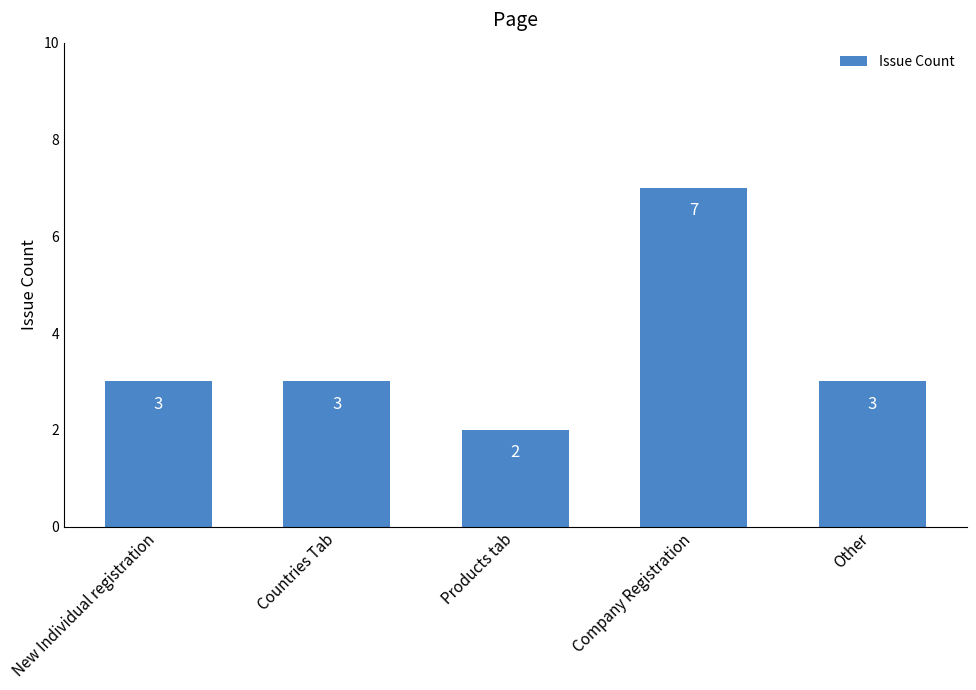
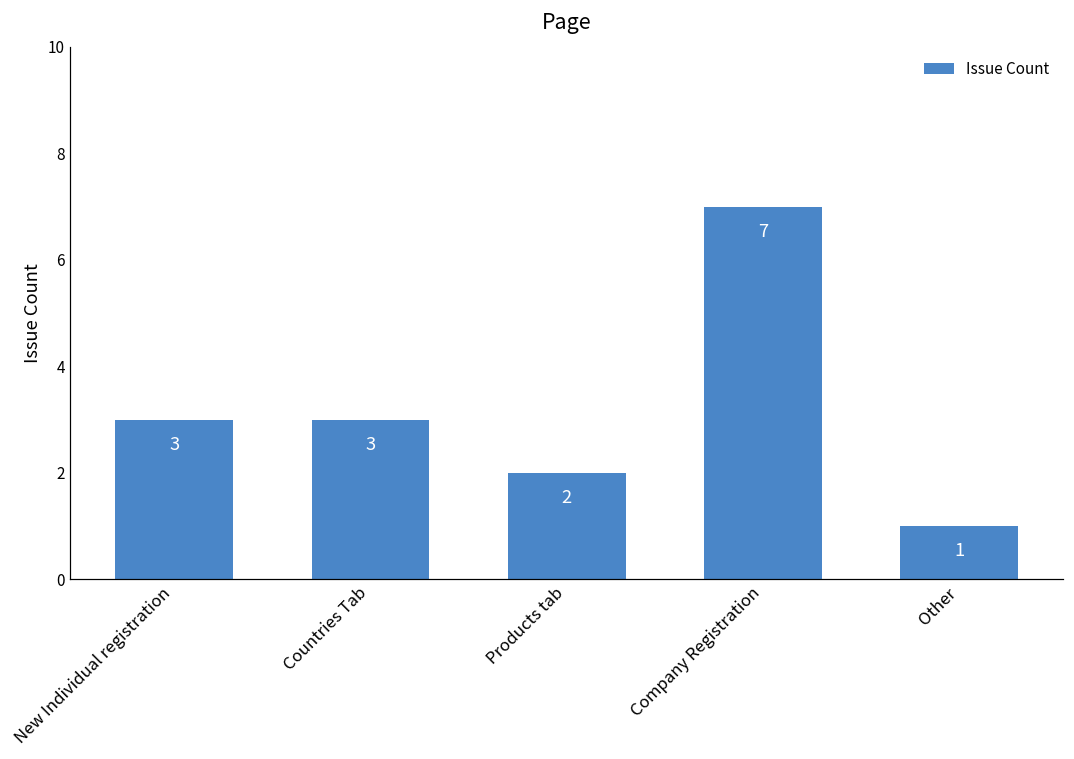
  {
    "New Individual registration": 3,
    "Countries Tab": 3,
    "Products tab": 2,
    "Company Registration": 7,
-   "Other": 3
+   "Other": 1
  }
